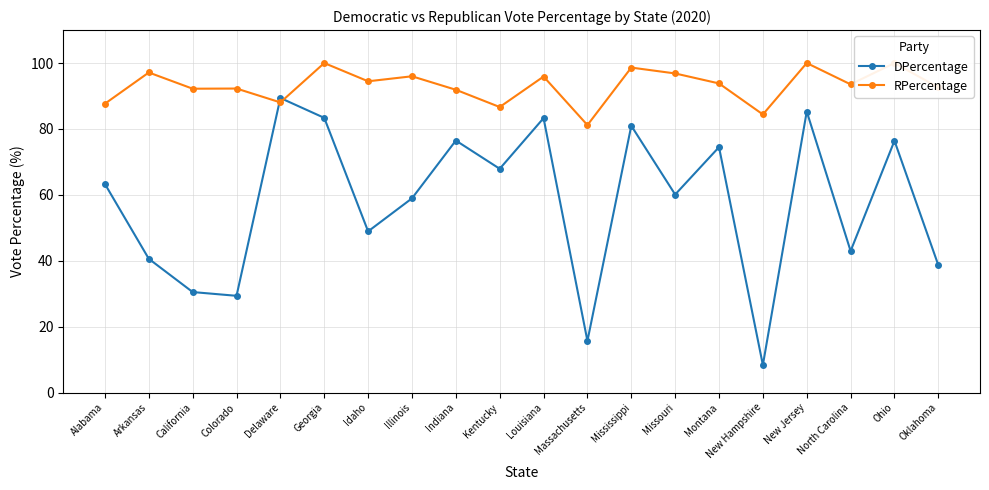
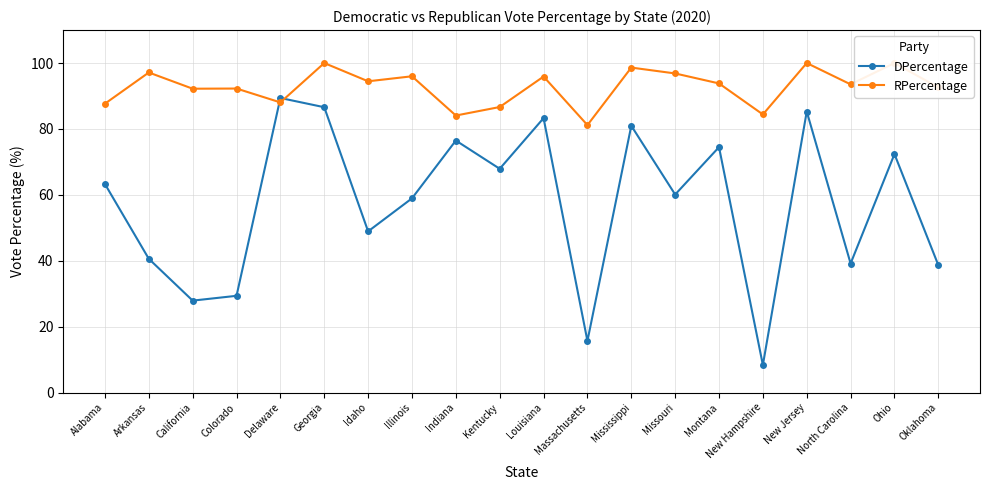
  {
    "DPercentage": {
      "Alabama": 63,
      "Arkansas": 41,
-     "California": 31,
+     "California": 28,
      "Colorado": 29,
      "Delaware": 89,
-     "Georgia": 83,
+     "Georgia": 87,
      "Idaho": 49,
      "Illinois": 59,
      "Indiana": 76,
      "Kentucky": 68,
      "Louisiana": 83,
      "Massachusetts": 16,
      "Mississippi": 81,
      "Missouri": 60,
      "Montana": 74,
      "New Hampshire": 8,
      "New Jersey": 85,
-     "North Carolina": 43,
-     "Ohio": 76,
+     "North Carolina": 39,
+     "Ohio": 72,
      "Oklahoma": 39
    },
    "RPercentage": {
      "Alabama": 88,
      "Arkansas": 97,
      "California": 92,
      "Colorado": 92,
      "Delaware": 88,
      "Georgia": 100,
      "Idaho": 94,
      "Illinois": 96,
-     "Indiana": 92,
+     "Indiana": 84,
      "Kentucky": 87,
      "Louisiana": 96,
      "Massachusetts": 81,
      "Mississippi": 99,
      "Missouri": 97,
      "Montana": 94,
      "New Hampshire": 84,
      "New Jersey": 100,
      "North Carolina": 94
    }
  }
